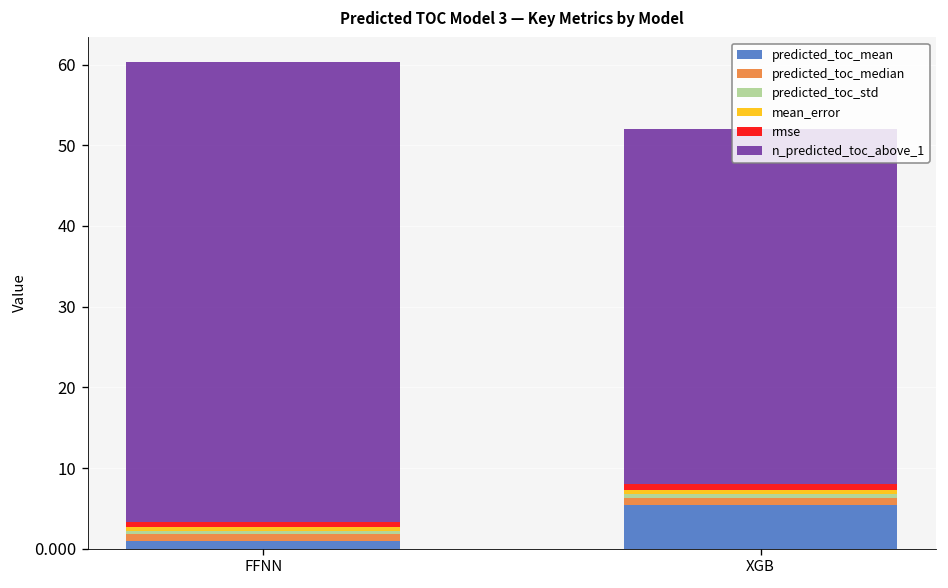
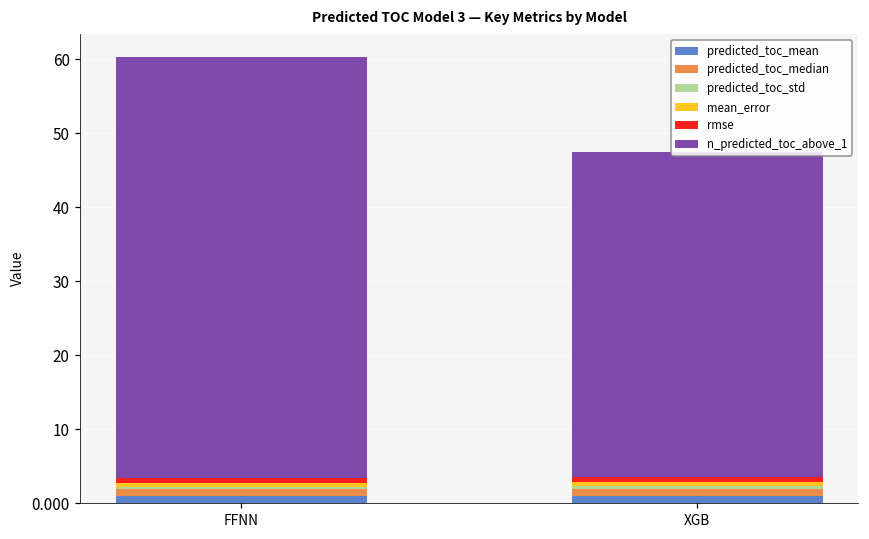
  {
    "predicted_toc_mean": {
      "FFNN": 1,
-     "XGB": 5
+     "XGB": 1
    },
    "predicted_toc_median": {
      "FFNN": 1,
      "XGB": 1
    },
    "predicted_toc_std": {
      "XGB": 0
    },
    "mean_error": {
      "FFNN": 0,
      "XGB": 1
    },
    "rmse": {
      "FFNN": 1,
      "XGB": 1
    },
    "n_predicted_toc_above_1": {
      "FFNN": 57
    }
  }
